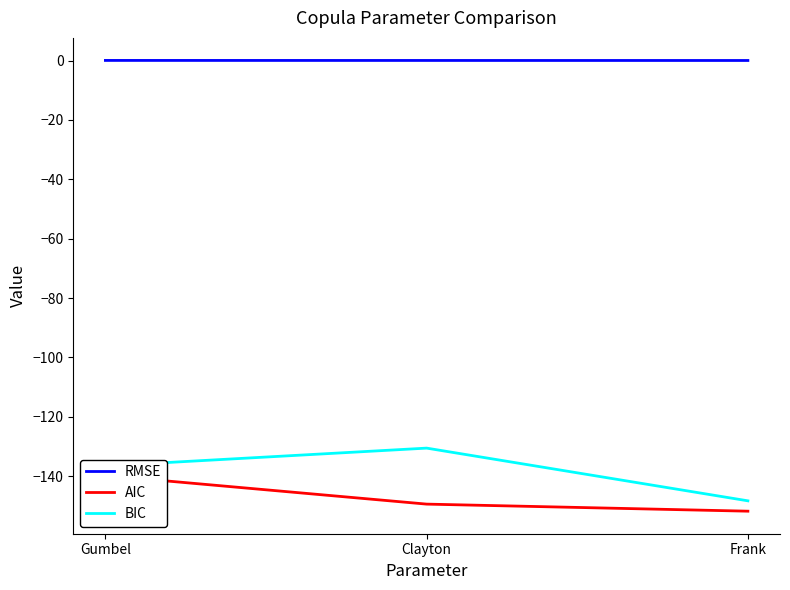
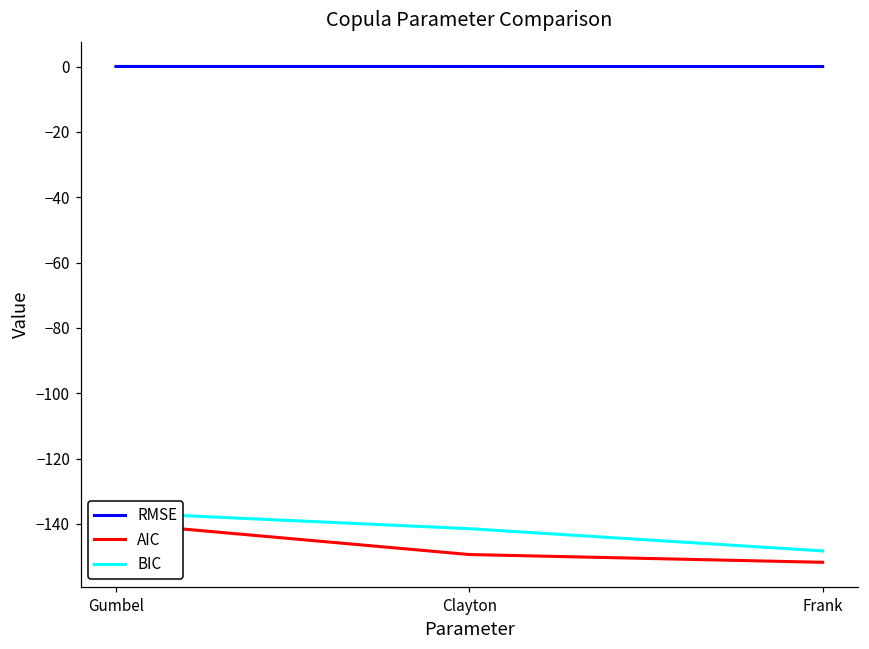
  {
    "RMSE": {
      "Gumbel": 0,
      "Clayton": 0,
      "Frank": 0
    },
    "AIC": {
      "Clayton": -149,
      "Frank": -152
    },
    "BIC": {
-     "Clayton": -131,
+     "Clayton": -141,
      "Frank": -148
    }
  }
